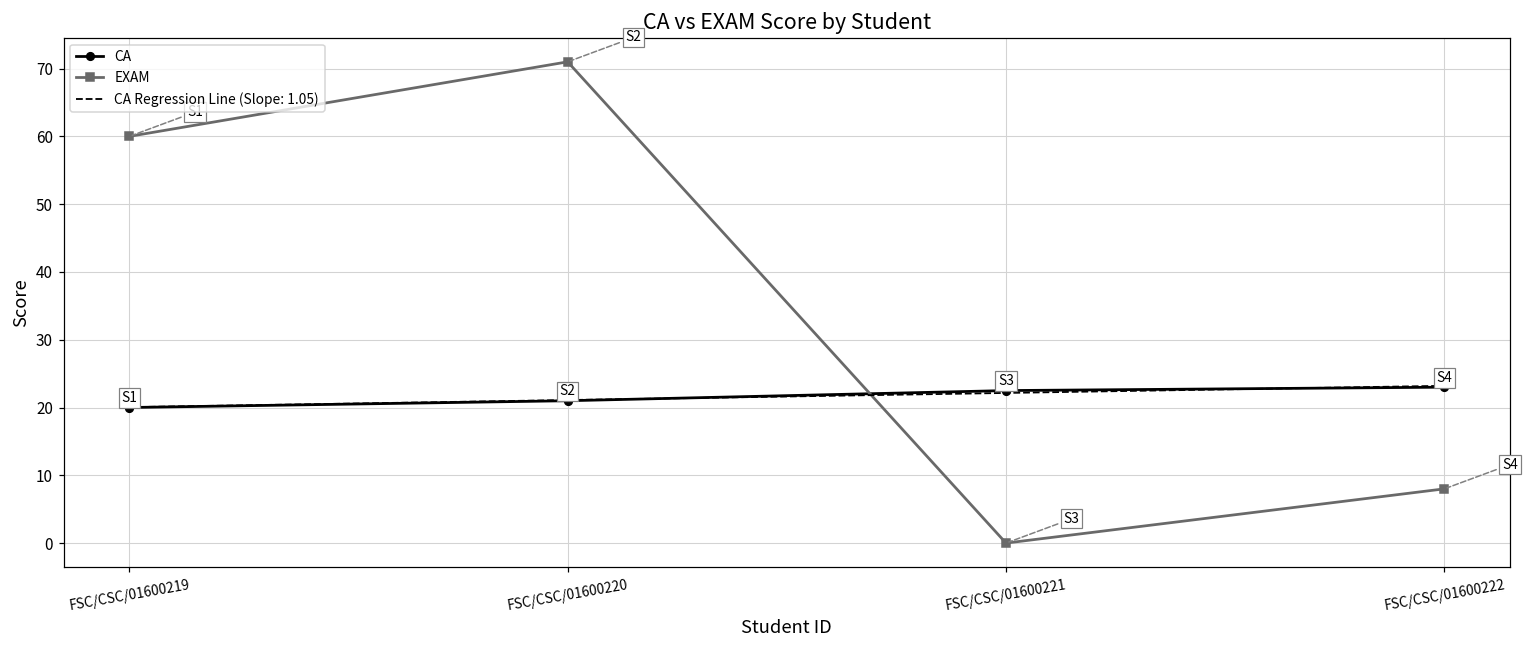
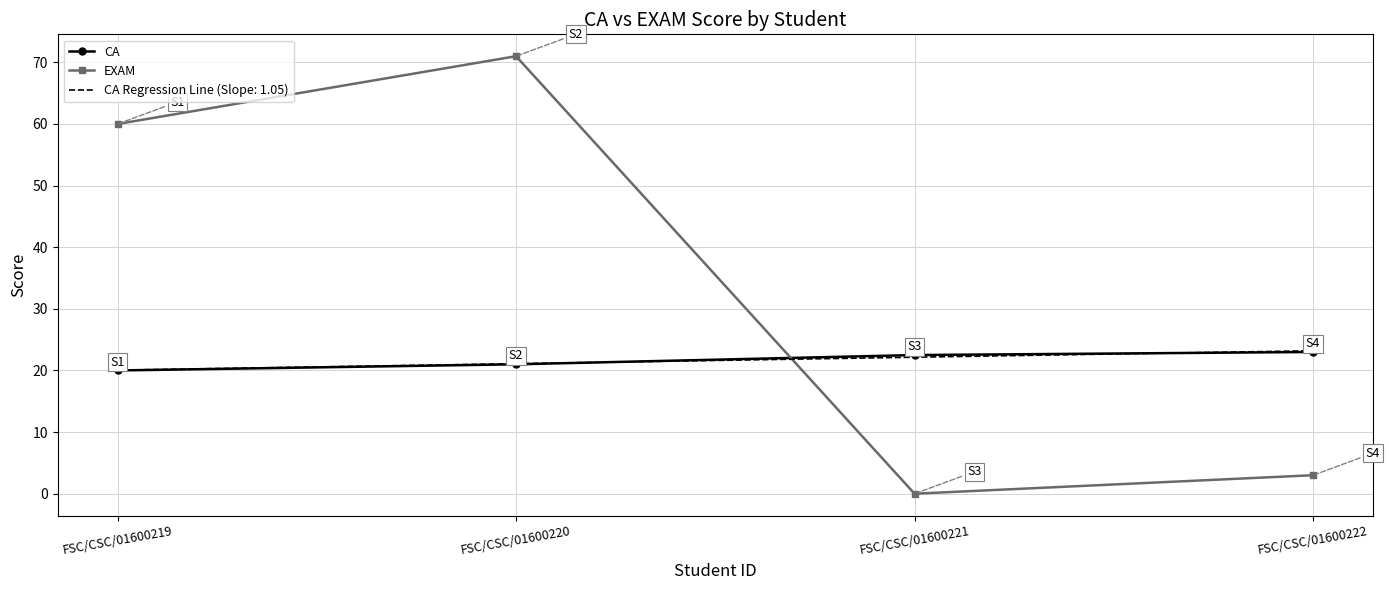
  {
    "EXAM": {
      "FSC/CSC/01600219": 60,
      "FSC/CSC/01600220": 71,
      "FSC/CSC/01600221": 0,
-     "FSC/CSC/01600222": 8
+     "FSC/CSC/01600222": 3
    }
  }
